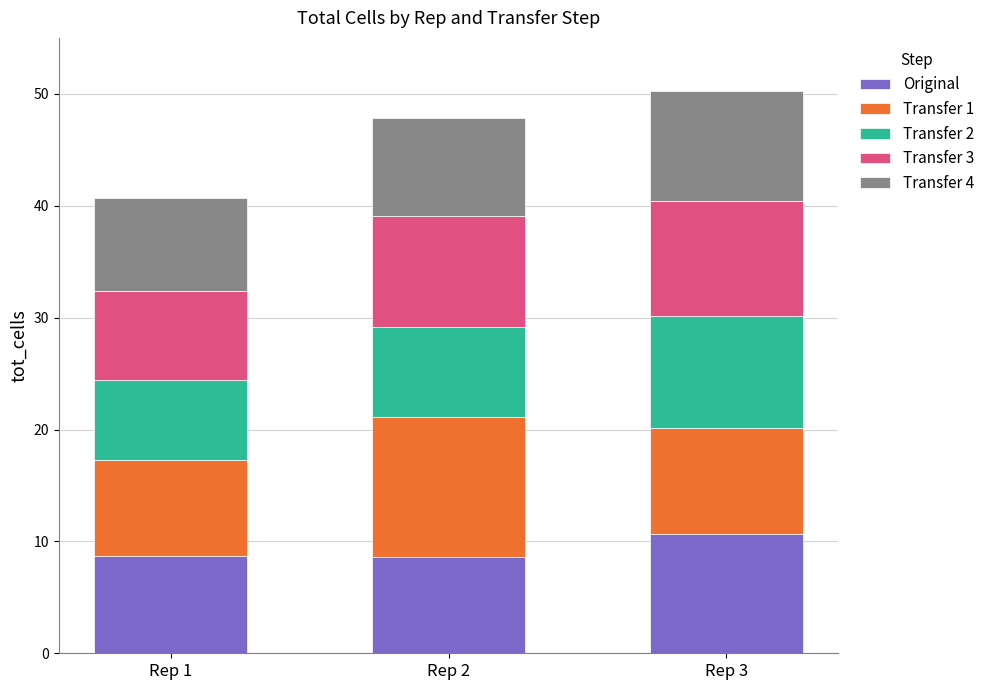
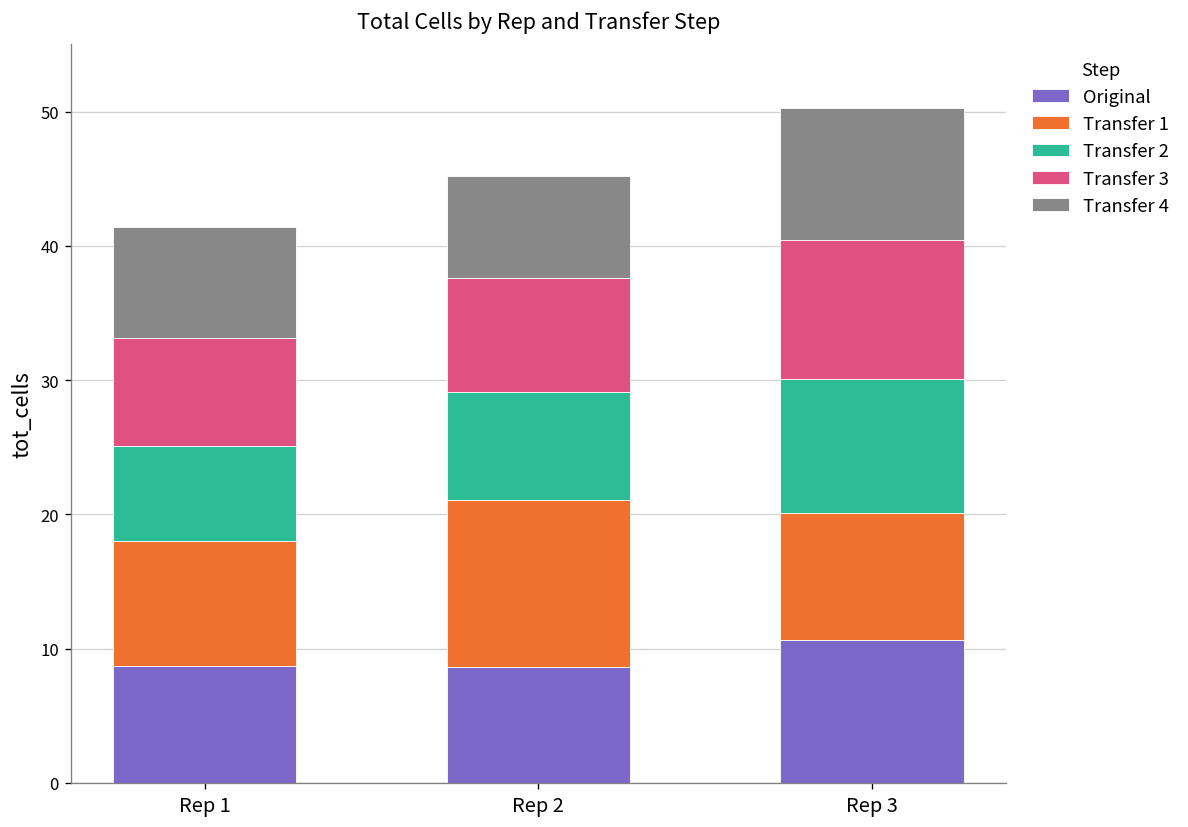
  {
    "Original": {
      "Rep 1": 8.7,
      "Rep 2": 8.6,
      "Rep 3": 10.6
    },
    "Transfer 1": {
-     "Rep 1": 8.6,
+     "Rep 1": 9.3,
      "Rep 2": 12.4,
      "Rep 3": 9.5
    },
    "Transfer 2": {
      "Rep 1": 7.1,
      "Rep 2": 8.1,
      "Rep 3": 10.0
    },
    "Transfer 3": {
      "Rep 1": 8.0,
-     "Rep 2": 9.9,
+     "Rep 2": 8.5,
      "Rep 3": 10.3
    },
    "Transfer 4": {
      "Rep 1": 8.3,
-     "Rep 2": 8.8,
+     "Rep 2": 7.6,
      "Rep 3": 9.9
    }
  }
